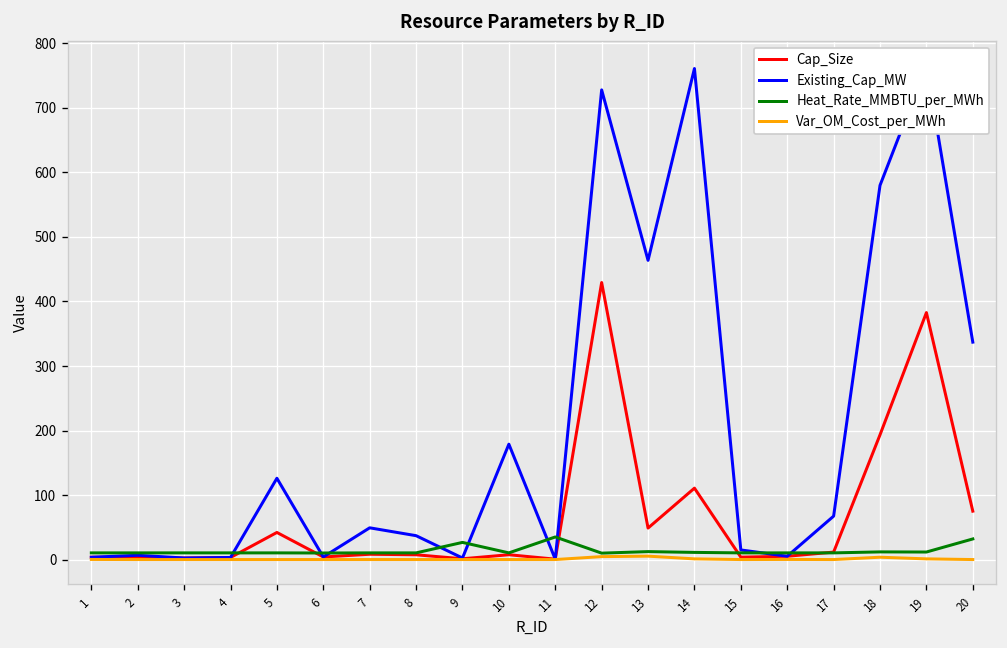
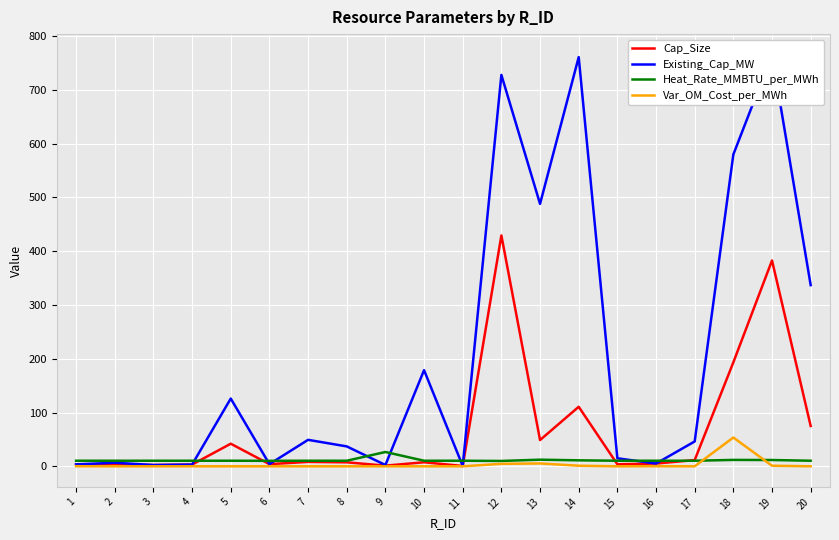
  {
    "Cap_Size": {
      "5": 40,
      "12": 430,
      "13": 50,
      "14": 110,
      "18": 190,
      "19": 380,
      "20": 80
    },
    "Existing_Cap_MW": {
      "5": 130,
      "7": 50,
      "8": 40,
      "10": 180,
      "12": 730,
-     "13": 460,
+     "13": 490,
      "14": 760,
-     "17": 70,
+     "17": 50,
      "18": 580,
      "20": 340
    },
    "Heat_Rate_MMBTU_per_MWh": {
      "1": 10,
      "3": 10,
      "4": 10,
      "5": 10,
      "6": 10,
      "9": 30,
-     "11": 40,
+     "11": 10,
      "12": 10,
      "13": 10,
      "14": 10,
      "16": 10,
      "18": 10,
      "19": 10,
-     "20": 30
+     "20": 10
    },
    "Var_OM_Cost_per_MWh": {
      "5": 0,
      "7": 0,
      "8": 0,
      "10": 0,
      "12": 0,
      "13": 10,
      "14": 0,
      "16": 0,
      "17": 0,
-     "18": 0,
+     "18": 50,
      "19": 0,
      "20": 0
    }
  }
